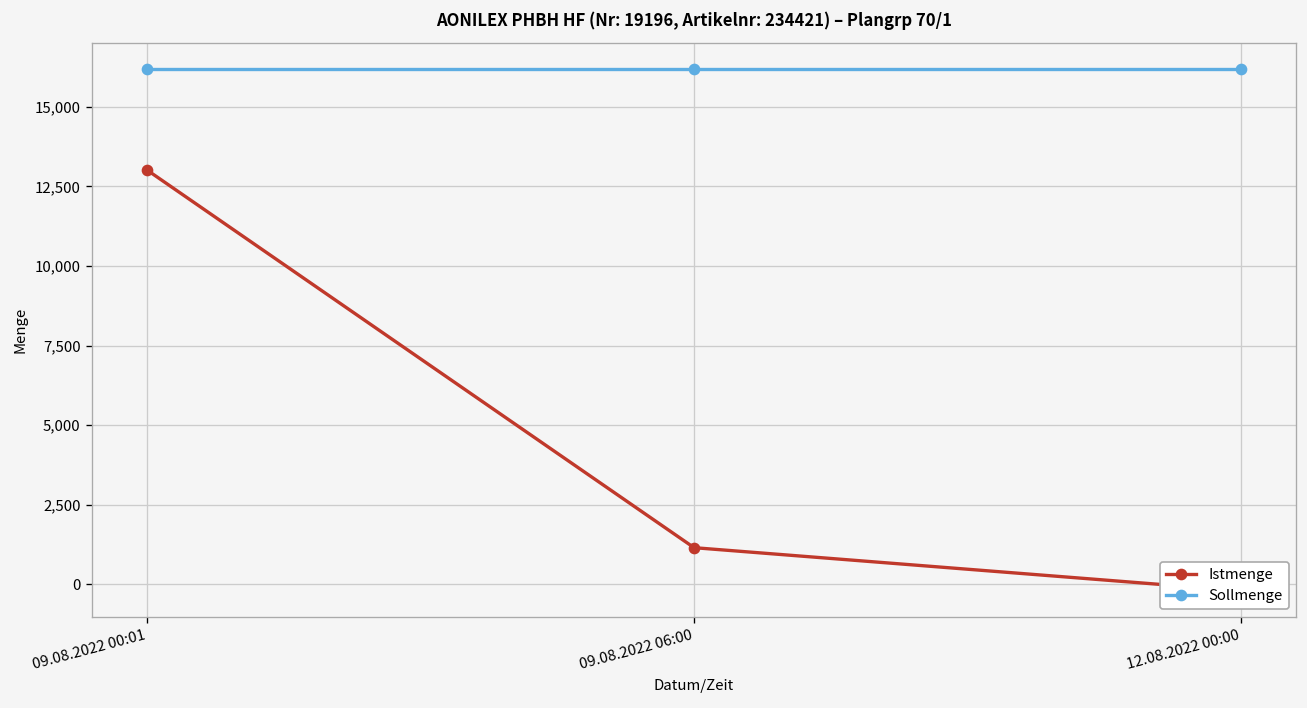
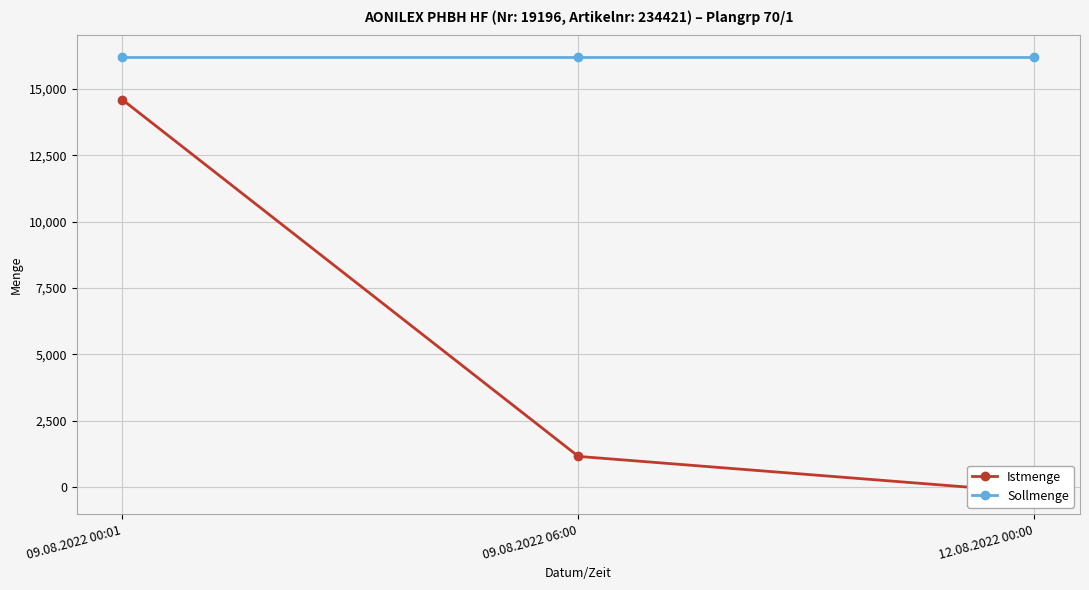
  {
    "Istmenge": {
-     "09.08.2022 00:01": "13,000",
+     "09.08.2022 00:01": "14,600",
      "09.08.2022 06:00": "1,200"
    },
    "Sollmenge": {
      "09.08.2022 00:01": "16,200",
      "09.08.2022 06:00": "16,200",
      "12.08.2022 00:00": "16,200"
    }
  }
